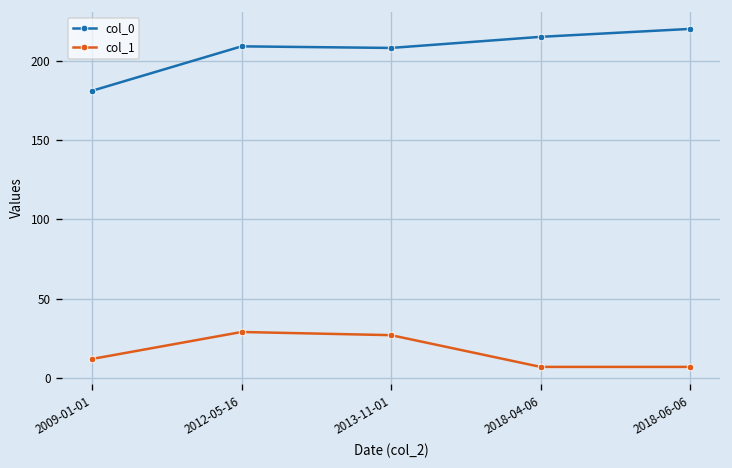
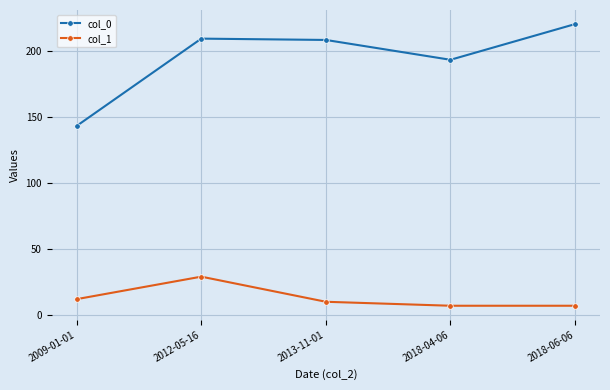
  {
    "col_0": {
-     "2009-01-01": 181,
+     "2009-01-01": 143,
      "2012-05-16": 209,
      "2013-11-01": 208,
-     "2018-04-06": 215,
+     "2018-04-06": 193,
      "2018-06-06": 220
    },
    "col_1": {
      "2009-01-01": 12,
      "2012-05-16": 29,
-     "2013-11-01": 27,
+     "2013-11-01": 10,
      "2018-04-06": 7,
      "2018-06-06": 7
    }
  }
